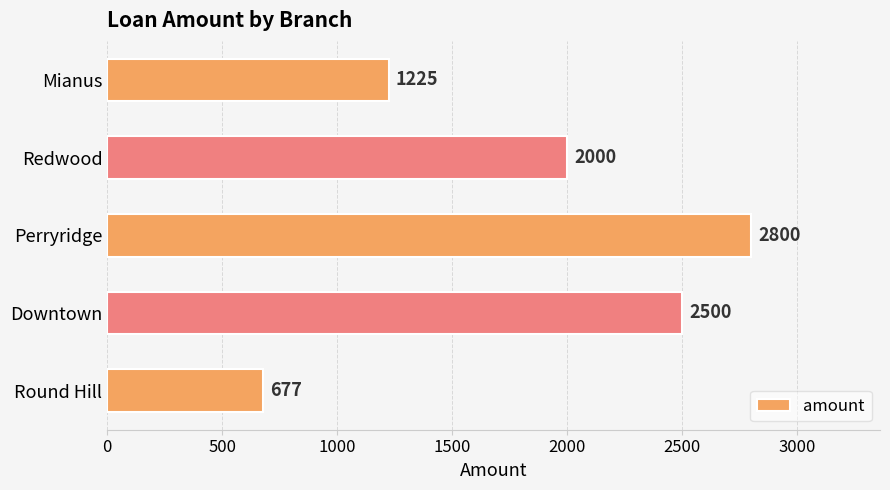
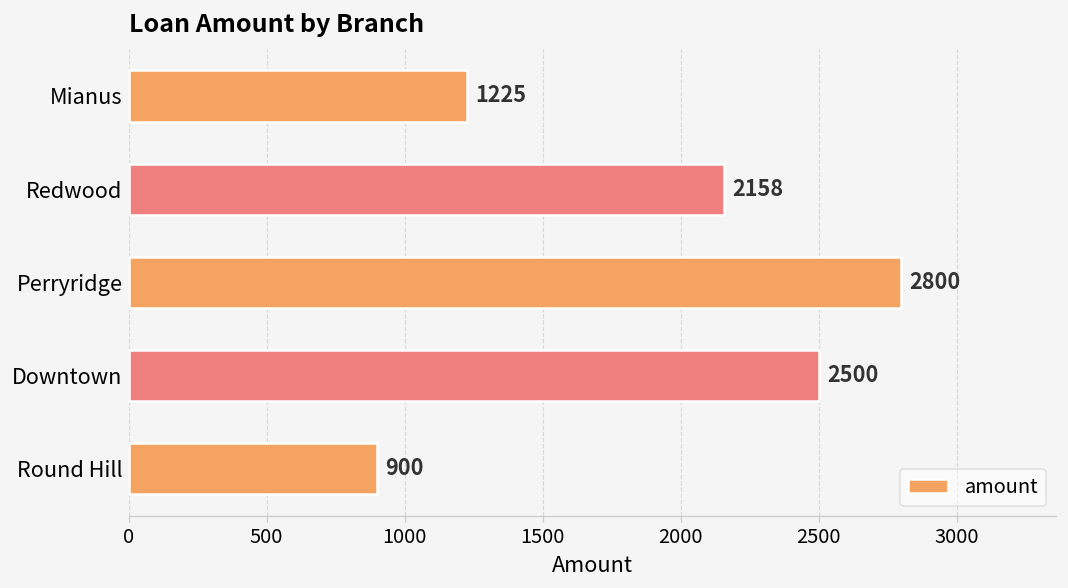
  {
    "Mianus": 1225,
-   "Redwood": 2000,
+   "Redwood": 2158,
    "Perryridge": 2800,
    "Downtown": 2500,
-   "Round Hill": 677
+   "Round Hill": 900
  }
